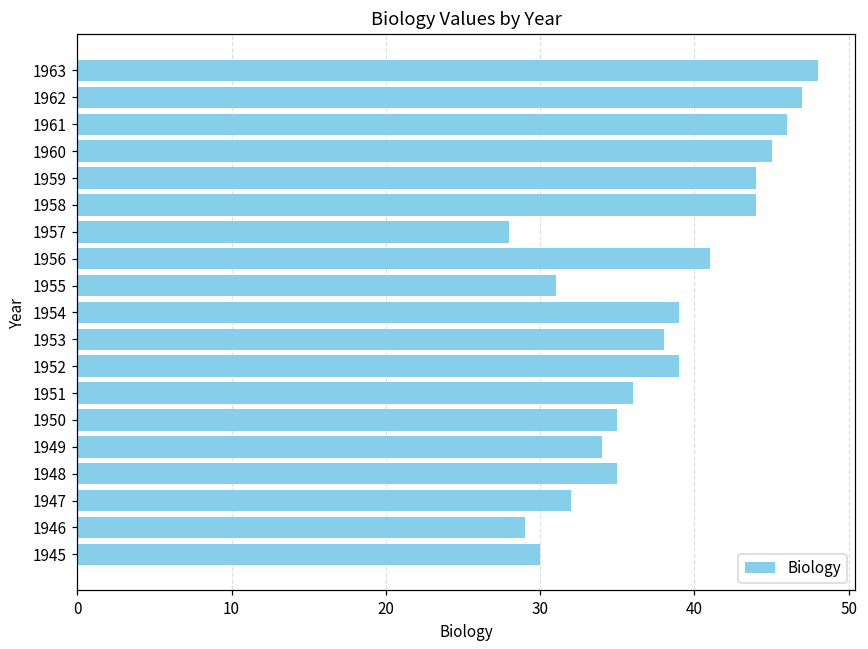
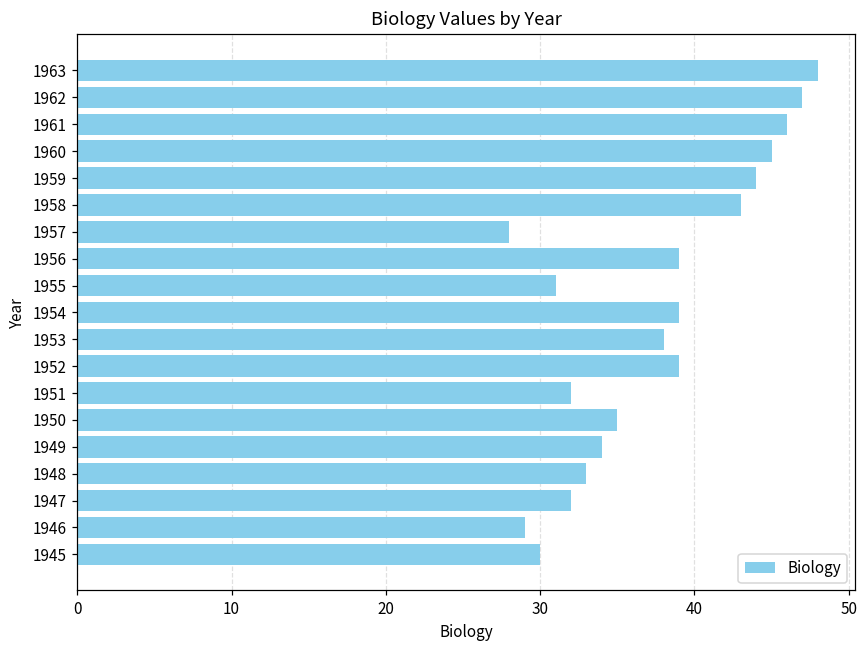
  {
    "1963": 48,
    "1962": 47,
    "1961": 46,
    "1960": 45,
    "1959": 44,
-   "1958": 44,
+   "1958": 43,
    "1957": 28,
-   "1956": 41,
+   "1956": 39,
    "1955": 31,
    "1954": 39,
    "1953": 38,
    "1952": 39,
-   "1951": 36,
+   "1951": 32,
    "1950": 35,
    "1949": 34,
-   "1948": 35,
+   "1948": 33,
    "1947": 32,
    "1946": 29,
    "1945": 30
  }
